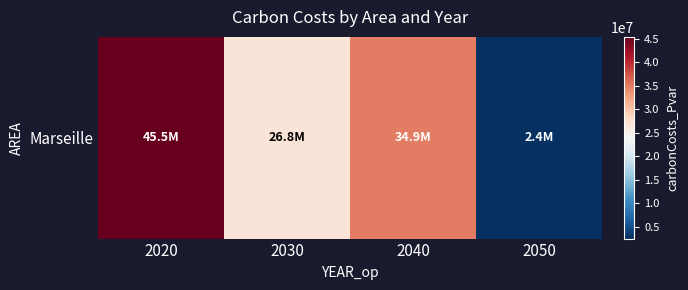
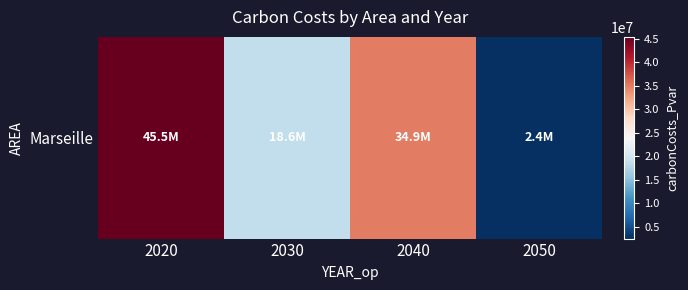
  {
    "Marseille": {
      "2020": "45.5M",
-     "2030": "26.8M",
+     "2030": "18.6M",
      "2040": "34.9M",
      "2050": "2.4M"
    }
  }
